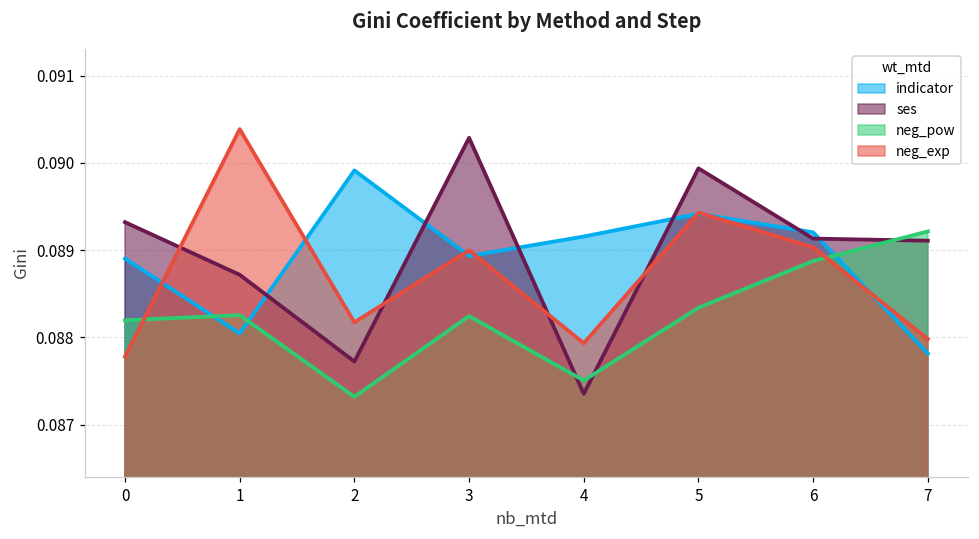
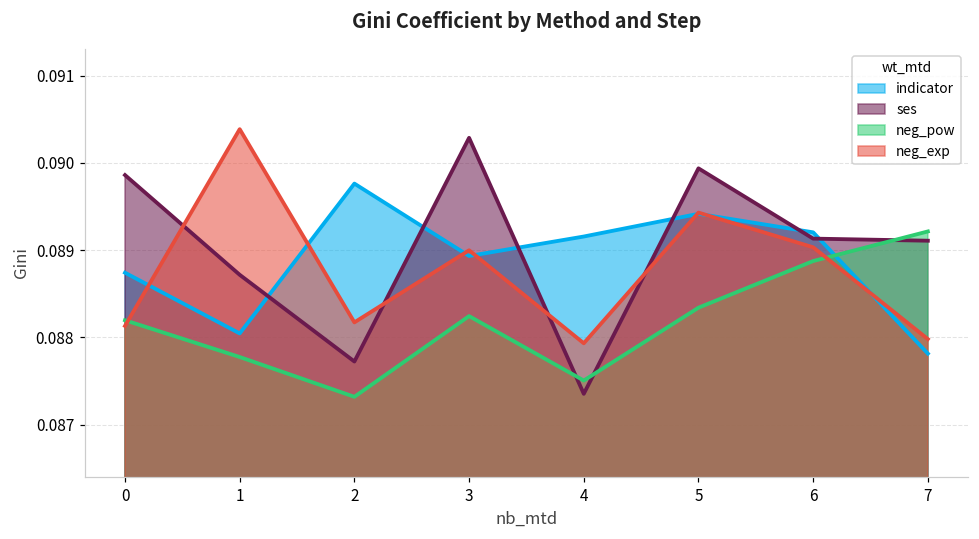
  {
    "indicator": {
-     "0": 0.0889,
+     "0": 0.0887,
      "1": 0.0880,
-     "2": 0.0899,
+     "2": 0.0898,
      "3": 0.0889,
      "4": 0.0892,
      "6": 0.0892,
      "7": 0.0878
    },
    "ses": {
-     "0": 0.0893,
+     "0": 0.0899,
      "1": 0.0887,
      "2": 0.0877,
      "3": 0.0903,
      "4": 0.0874,
      "5": 0.0899,
      "6": 0.0891,
      "7": 0.0891
    },
    "neg_pow": {
      "0": 0.0882,
-     "1": 0.0883,
+     "1": 0.0878,
      "2": 0.0873,
      "3": 0.0882,
      "4": 0.0875,
      "5": 0.0883,
      "6": 0.0889,
      "7": 0.0892
    },
    "neg_exp": {
-     "0": 0.0878,
+     "0": 0.0881,
      "1": 0.0904,
      "2": 0.0882,
      "3": 0.0890,
      "4": 0.0879,
      "6": 0.0890,
      "7": 0.0880
    }
  }
